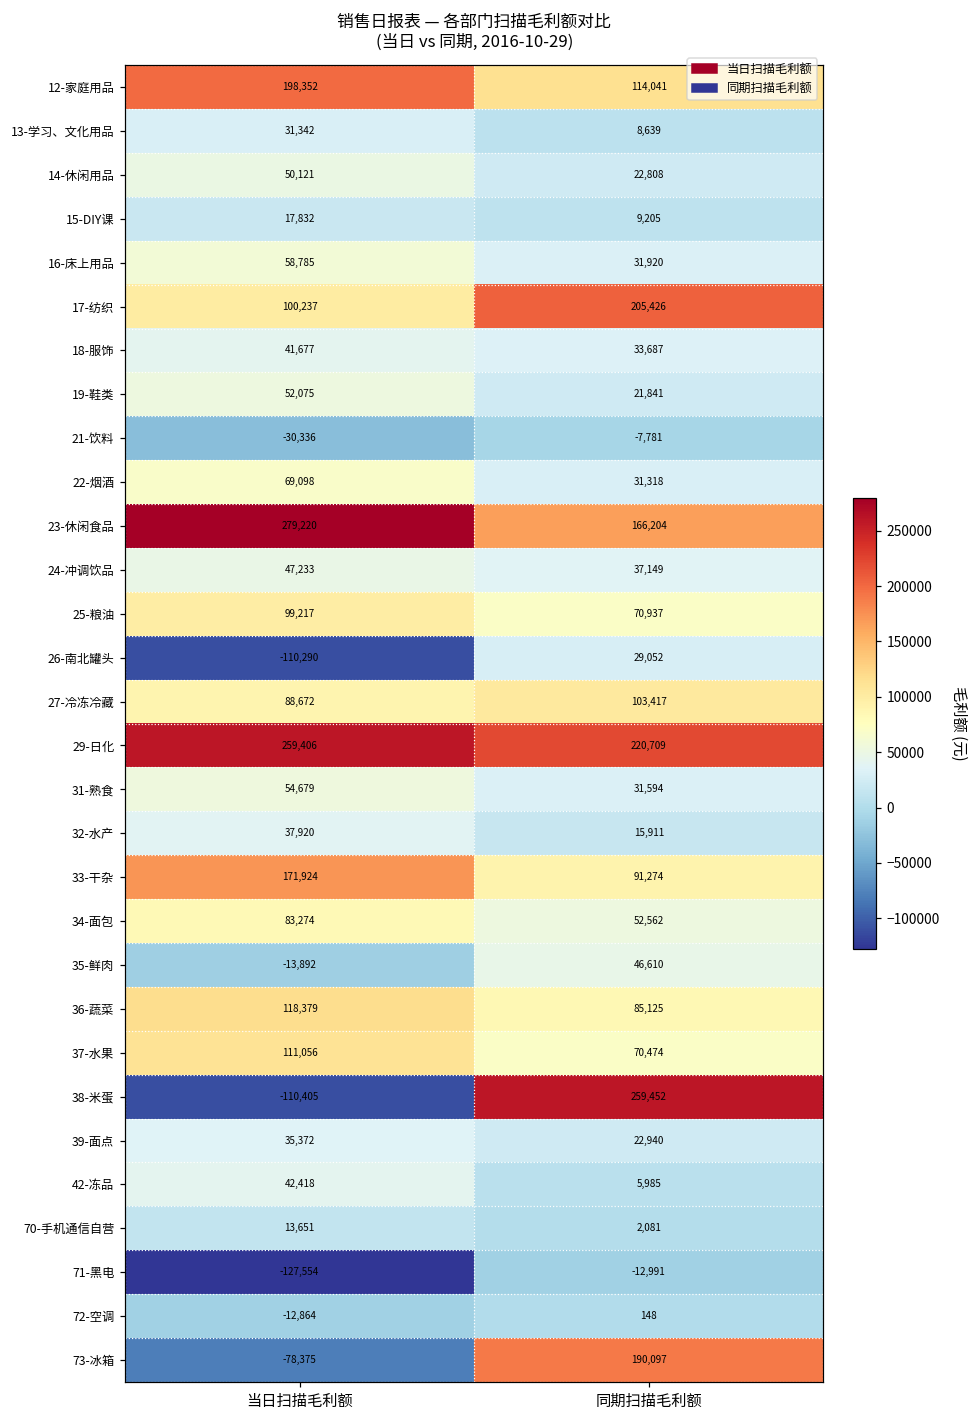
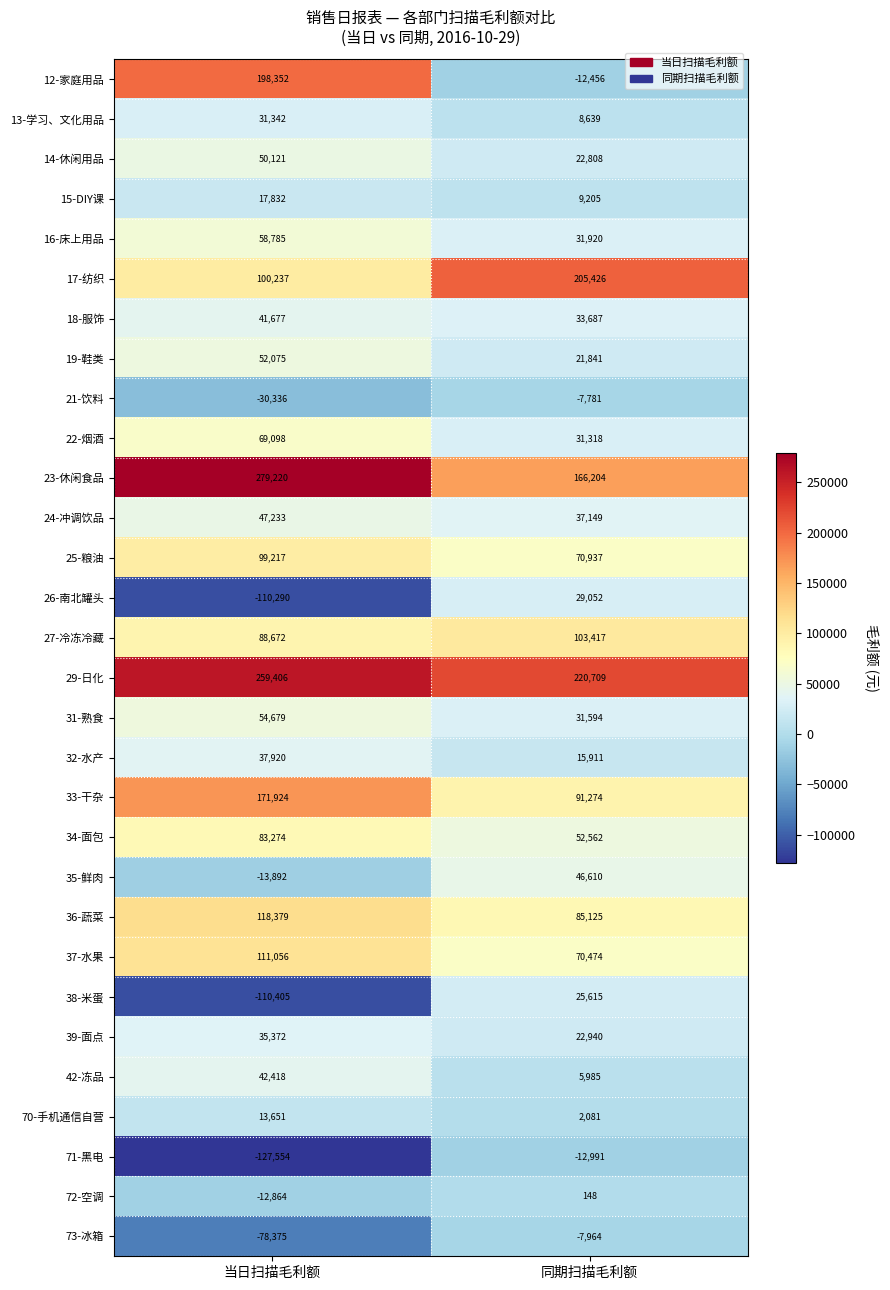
  {
    "12-家庭用品": {
      "当日扫描毛利额": "198,352",
-     "同期扫描毛利额": "114,041"
+     "同期扫描毛利额": "-12,456"
    },
    "13-学习、文化用品": {
      "当日扫描毛利额": "31,342",
      "同期扫描毛利额": "8,639"
    },
    "14-休闲用品": {
      "当日扫描毛利额": "50,121",
      "同期扫描毛利额": "22,808"
    },
    "15-DIY课": {
      "当日扫描毛利额": "17,832",
      "同期扫描毛利额": "9,205"
    },
    "16-床上用品": {
      "当日扫描毛利额": "58,785",
      "同期扫描毛利额": "31,920"
    },
    "17-纺织": {
      "当日扫描毛利额": "100,237",
      "同期扫描毛利额": "205,426"
    },
    "18-服饰": {
      "当日扫描毛利额": "41,677",
      "同期扫描毛利额": "33,687"
    },
    "19-鞋类": {
      "当日扫描毛利额": "52,075",
      "同期扫描毛利额": "21,841"
    },
    "21-饮料": {
      "当日扫描毛利额": "-30,336",
      "同期扫描毛利额": "-7,781"
    },
    "22-烟酒": {
      "当日扫描毛利额": "69,098",
      "同期扫描毛利额": "31,318"
    },
    "23-休闲食品": {
      "当日扫描毛利额": "279,220",
      "同期扫描毛利额": "166,204"
    },
    "24-冲调饮品": {
      "当日扫描毛利额": "47,233",
      "同期扫描毛利额": "37,149"
    },
    "25-粮油": {
      "当日扫描毛利额": "99,217",
      "同期扫描毛利额": "70,937"
    },
    "26-南北罐头": {
      "当日扫描毛利额": "-110,290",
      "同期扫描毛利额": "29,052"
    },
    "27-冷冻冷藏": {
      "当日扫描毛利额": "88,672",
      "同期扫描毛利额": "103,417"
    },
    "29-日化": {
      "当日扫描毛利额": "259,406",
      "同期扫描毛利额": "220,709"
    },
    "31-熟食": {
      "当日扫描毛利额": "54,679",
      "同期扫描毛利额": "31,594"
    },
    "32-水产": {
      "当日扫描毛利额": "37,920",
      "同期扫描毛利额": "15,911"
    },
    "33-干杂": {
      "当日扫描毛利额": "171,924",
      "同期扫描毛利额": "91,274"
    },
    "34-面包": {
      "当日扫描毛利额": "83,274",
      "同期扫描毛利额": "52,562"
    },
    "35-鲜肉": {
      "当日扫描毛利额": "-13,892",
      "同期扫描毛利额": "46,610"
    },
    "36-蔬菜": {
      "当日扫描毛利额": "118,379",
      "同期扫描毛利额": "85,125"
    },
    "37-水果": {
      "当日扫描毛利额": "111,056",
      "同期扫描毛利额": "70,474"
    },
    "38-米蛋": {
      "当日扫描毛利额": "-110,405",
-     "同期扫描毛利额": "259,452"
+     "同期扫描毛利额": "25,615"
    },
    "39-面点": {
      "当日扫描毛利额": "35,372",
      "同期扫描毛利额": "22,940"
    },
    "42-冻品": {
      "当日扫描毛利额": "42,418",
      "同期扫描毛利额": "5,985"
    },
    "70-手机通信自营": {
      "当日扫描毛利额": "13,651",
      "同期扫描毛利额": "2,081"
    },
    "71-黑电": {
      "当日扫描毛利额": "-127,554",
      "同期扫描毛利额": "-12,991"
    },
    "72-空调": {
      "当日扫描毛利额": "-12,864",
      "同期扫描毛利额": "148"
    },
    "73-冰箱": {
      "当日扫描毛利额": "-78,375",
-     "同期扫描毛利额": "190,097"
+     "同期扫描毛利额": "-7,964"
    }
  }
